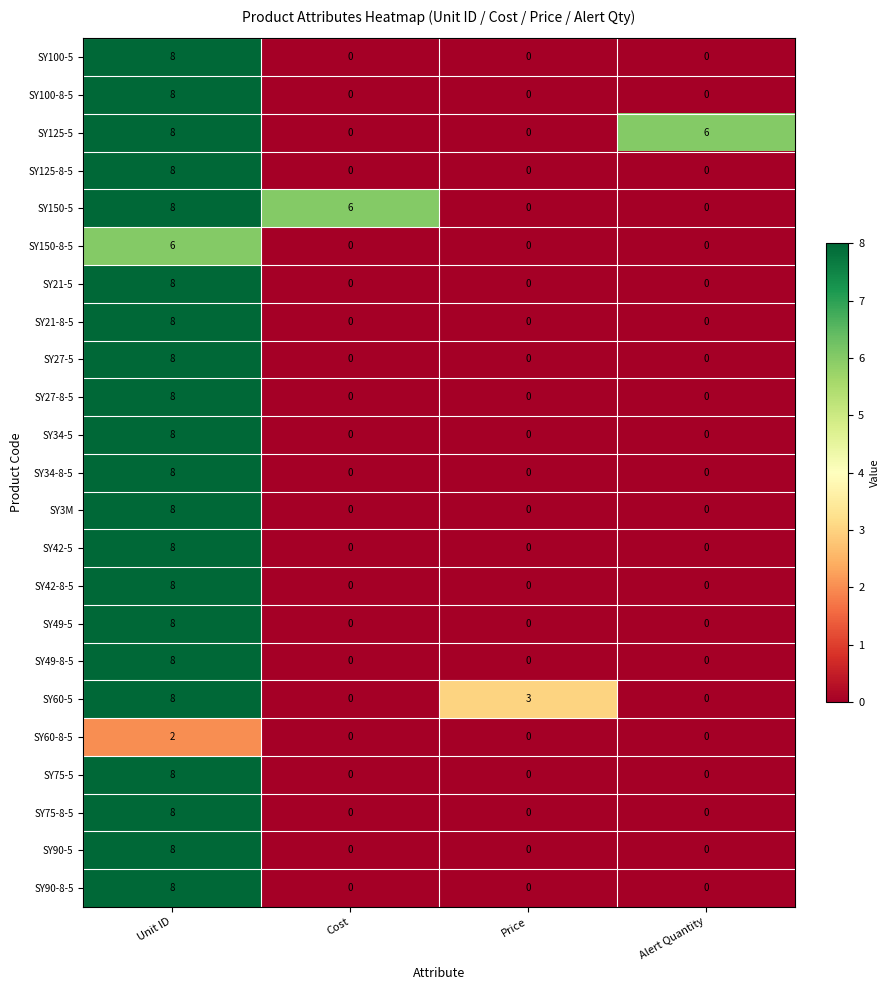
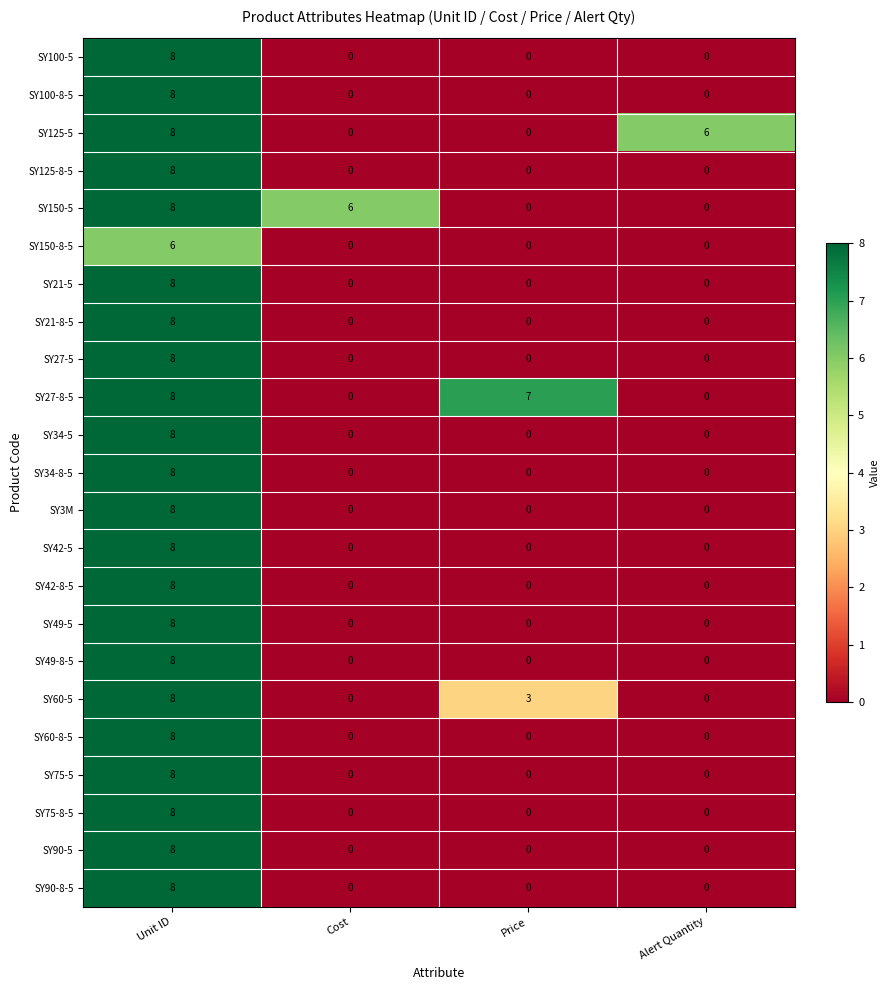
  {
    "SY100-5": {
      "Unit ID": 8,
      "Cost": 0,
      "Price": 0,
      "Alert Quantity": 0
    },
    "SY100-8-5": {
      "Unit ID": 8,
      "Cost": 0,
      "Price": 0,
      "Alert Quantity": 0
    },
    "SY125-5": {
      "Unit ID": 8,
      "Cost": 0,
      "Price": 0,
      "Alert Quantity": 6
    },
    "SY125-8-5": {
      "Unit ID": 8,
      "Cost": 0,
      "Price": 0,
      "Alert Quantity": 0
    },
    "SY150-5": {
      "Unit ID": 8,
      "Cost": 6,
      "Price": 0,
      "Alert Quantity": 0
    },
    "SY150-8-5": {
      "Unit ID": 6,
      "Cost": 0,
      "Price": 0,
      "Alert Quantity": 0
    },
    "SY21-5": {
      "Unit ID": 8,
      "Cost": 0,
      "Price": 0,
      "Alert Quantity": 0
    },
    "SY21-8-5": {
      "Unit ID": 8,
      "Cost": 0,
      "Price": 0,
      "Alert Quantity": 0
    },
    "SY27-5": {
      "Unit ID": 8,
      "Cost": 0,
      "Price": 0,
      "Alert Quantity": 0
    },
    "SY27-8-5": {
      "Unit ID": 8,
      "Cost": 0,
-     "Price": 0,
+     "Price": 7,
      "Alert Quantity": 0
    },
    "SY34-5": {
      "Unit ID": 8,
      "Cost": 0,
      "Price": 0,
      "Alert Quantity": 0
    },
    "SY34-8-5": {
      "Unit ID": 8,
      "Cost": 0,
      "Price": 0,
      "Alert Quantity": 0
    },
    "SY3M": {
      "Unit ID": 8,
      "Cost": 0,
      "Price": 0,
      "Alert Quantity": 0
    },
    "SY42-5": {
      "Unit ID": 8,
      "Cost": 0,
      "Price": 0,
      "Alert Quantity": 0
    },
    "SY42-8-5": {
      "Unit ID": 8,
      "Cost": 0,
      "Price": 0,
      "Alert Quantity": 0
    },
    "SY49-5": {
      "Unit ID": 8,
      "Cost": 0,
      "Price": 0,
      "Alert Quantity": 0
    },
    "SY49-8-5": {
      "Unit ID": 8,
      "Cost": 0,
      "Price": 0,
      "Alert Quantity": 0
    },
    "SY60-5": {
      "Unit ID": 8,
      "Cost": 0,
      "Price": 3,
      "Alert Quantity": 0
    },
    "SY60-8-5": {
-     "Unit ID": 2,
+     "Unit ID": 8,
      "Cost": 0,
      "Price": 0,
      "Alert Quantity": 0
    },
    "SY75-5": {
      "Unit ID": 8,
      "Cost": 0,
      "Price": 0,
      "Alert Quantity": 0
    },
    "SY75-8-5": {
      "Unit ID": 8,
      "Cost": 0,
      "Price": 0,
      "Alert Quantity": 0
    },
    "SY90-5": {
      "Unit ID": 8,
      "Cost": 0,
      "Price": 0,
      "Alert Quantity": 0
    },
    "SY90-8-5": {
      "Unit ID": 8,
      "Cost": 0,
      "Price": 0,
      "Alert Quantity": 0
    }
  }
